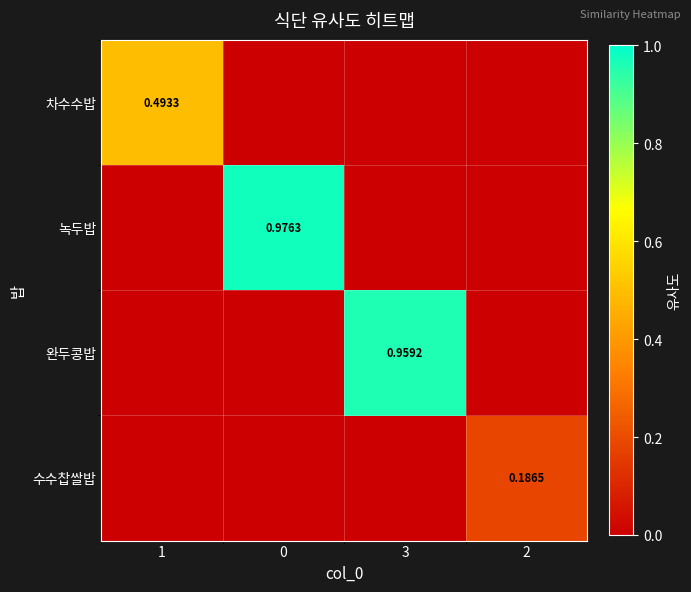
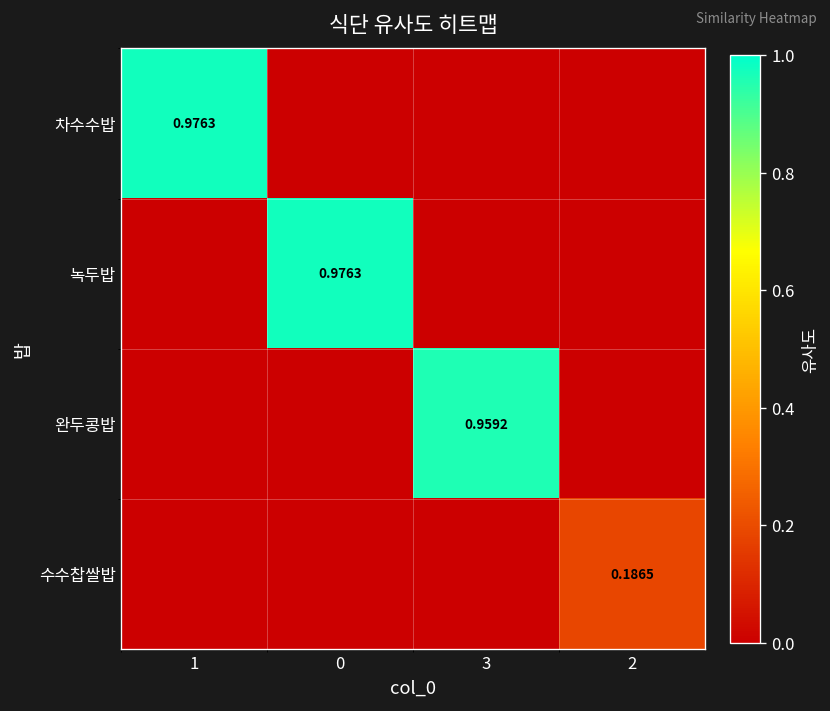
  {
    "차수수밥": {
-     "1": 0.4933
+     "1": 0.9763
    },
    "녹두밥": {
      "0": 0.9763
    },
    "완두콩밥": {
      "3": 0.9592
    },
    "수수찹쌀밥": {
      "2": 0.1865
    }
  }
